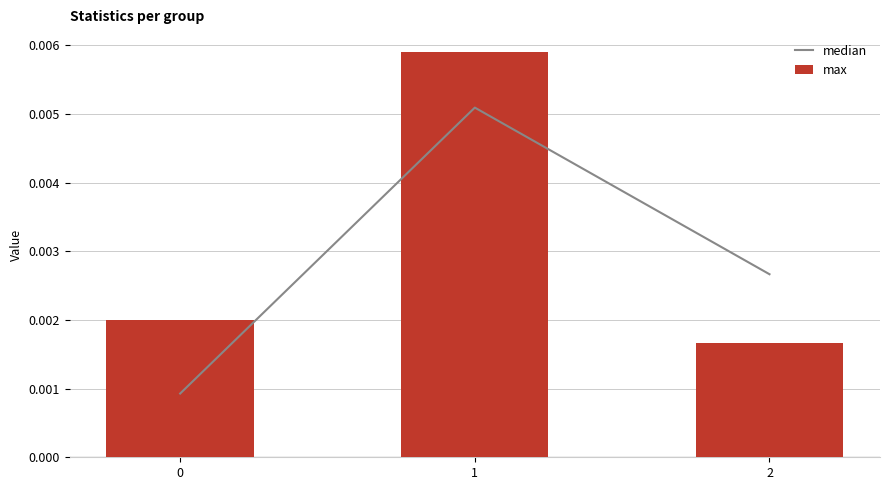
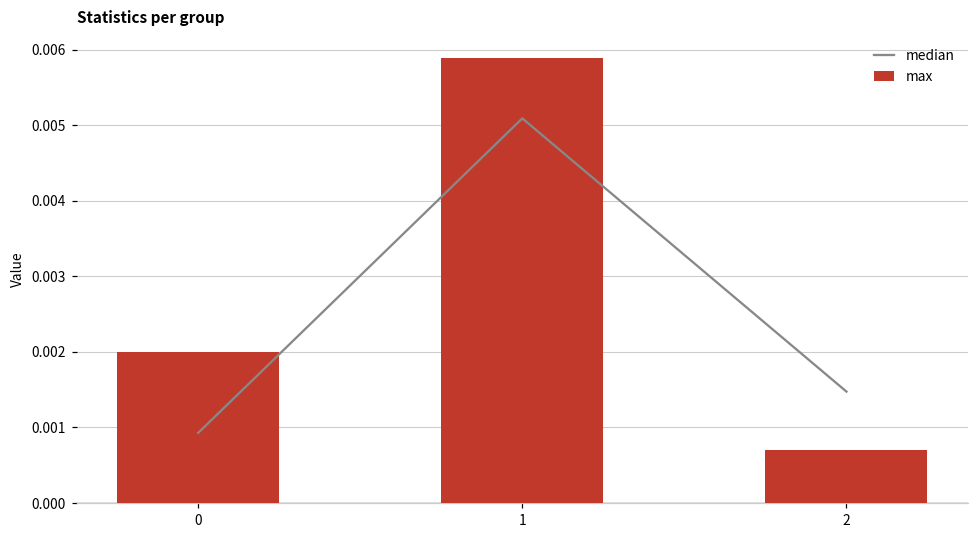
  {
    "median": {
      "0": 0.0009,
      "1": 0.0051,
-     "2": 0.0027
+     "2": 0.0015
    },
    "max": {
      "0": 0.0020,
      "1": 0.0059,
-     "2": 0.0017
+     "2": 0.0007
    }
  }
